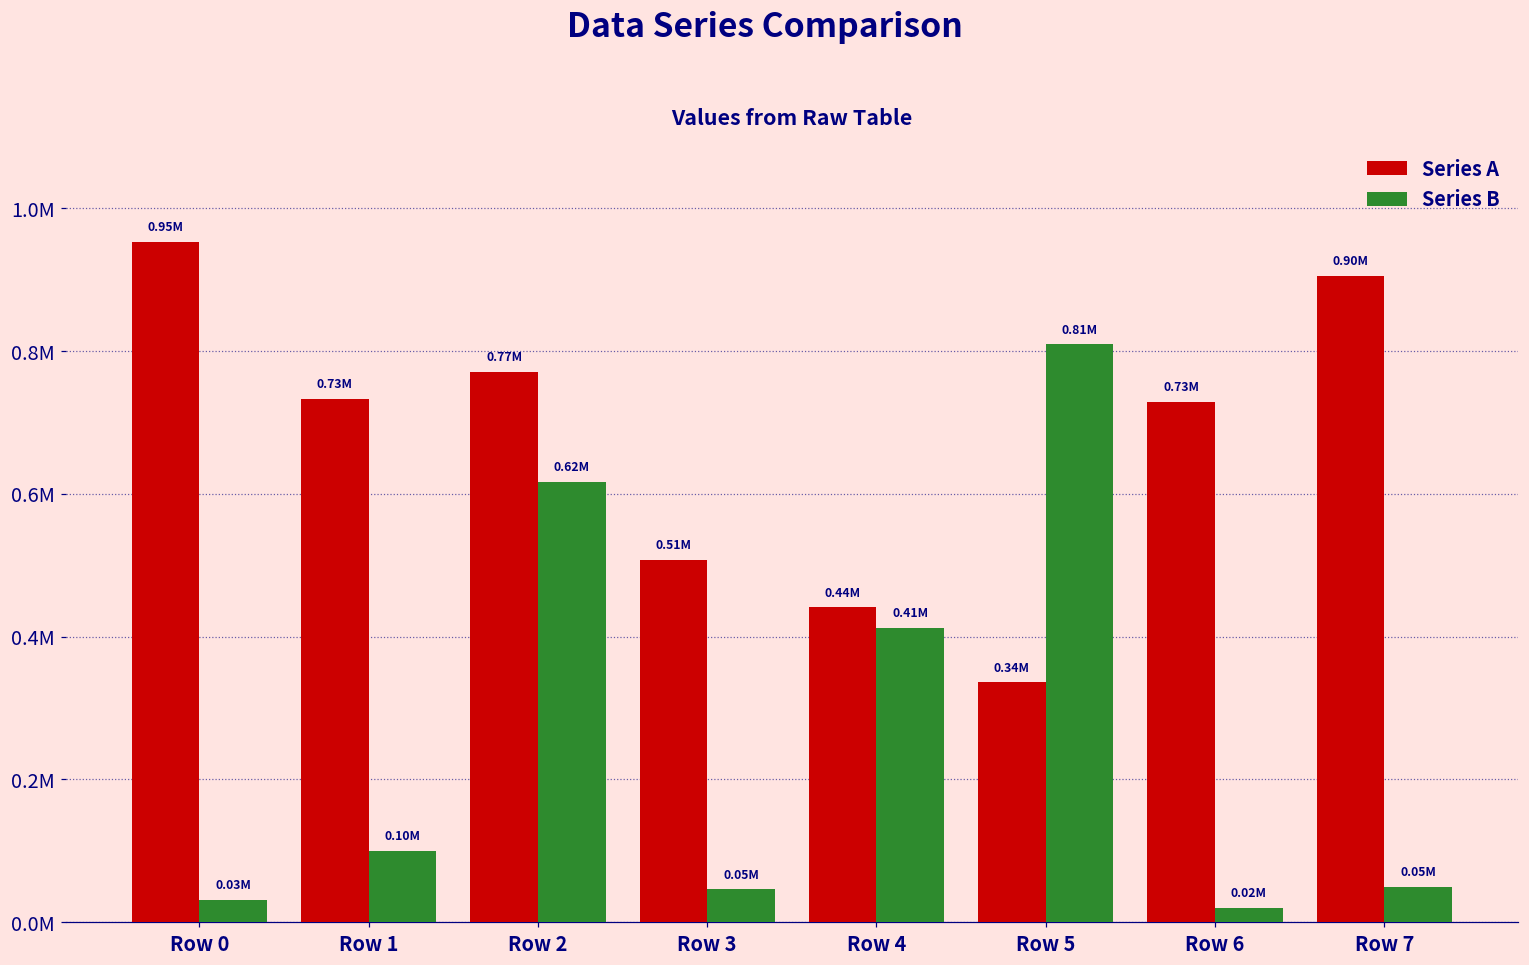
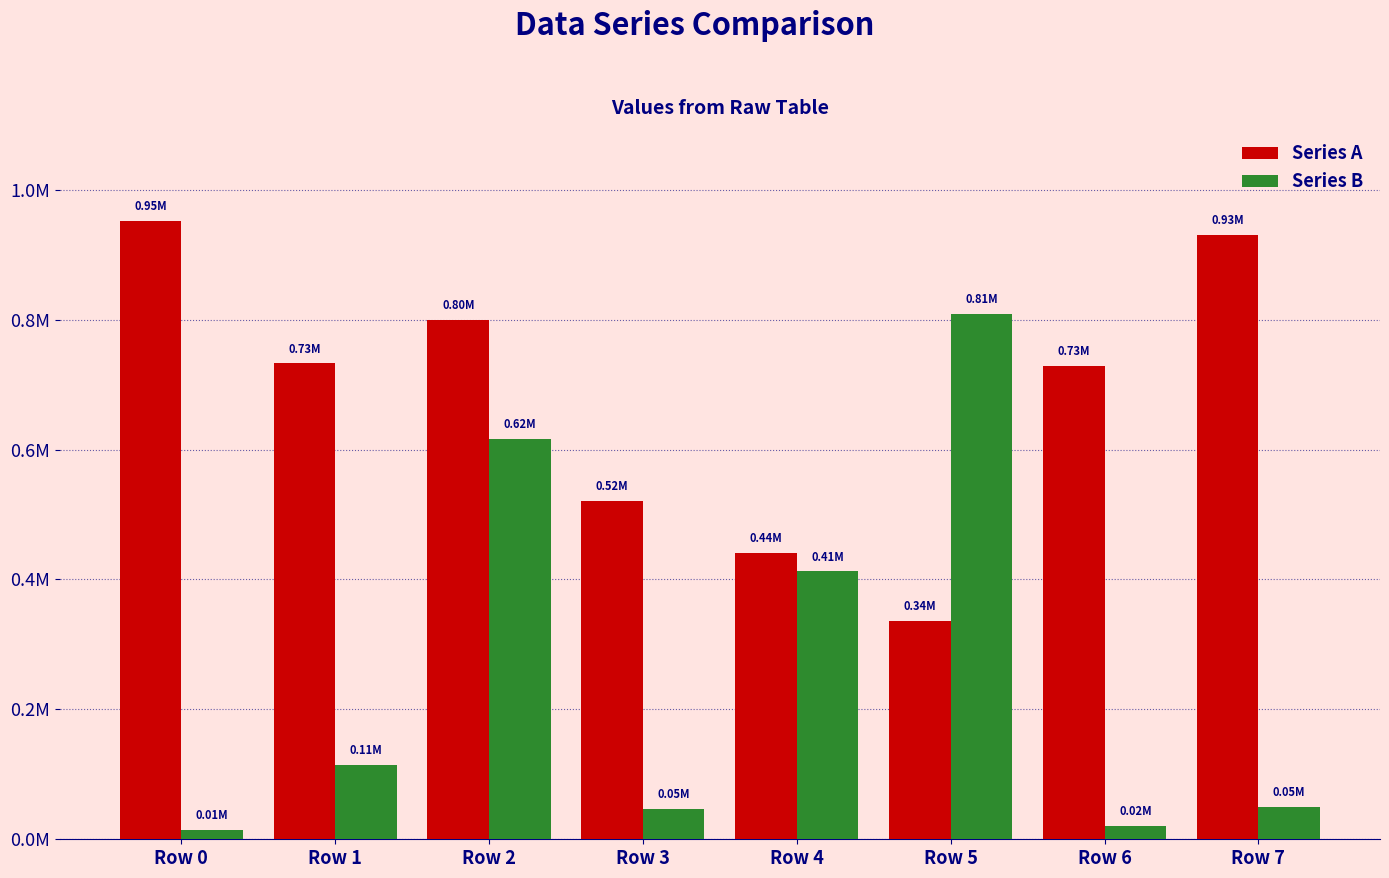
  {
    "Series A": {
      "Row 0": "0.95M",
      "Row 1": "0.73M",
-     "Row 2": "0.77M",
-     "Row 3": "0.51M",
+     "Row 2": "0.80M",
+     "Row 3": "0.52M",
      "Row 4": "0.44M",
      "Row 5": "0.34M",
      "Row 6": "0.73M",
-     "Row 7": "0.90M"
+     "Row 7": "0.93M"
    },
    "Series B": {
-     "Row 0": "0.03M",
-     "Row 1": "0.10M",
+     "Row 0": "0.01M",
+     "Row 1": "0.11M",
      "Row 2": "0.62M",
      "Row 3": "0.05M",
      "Row 4": "0.41M",
      "Row 5": "0.81M",
      "Row 6": "0.02M",
      "Row 7": "0.05M"
    }
  }
